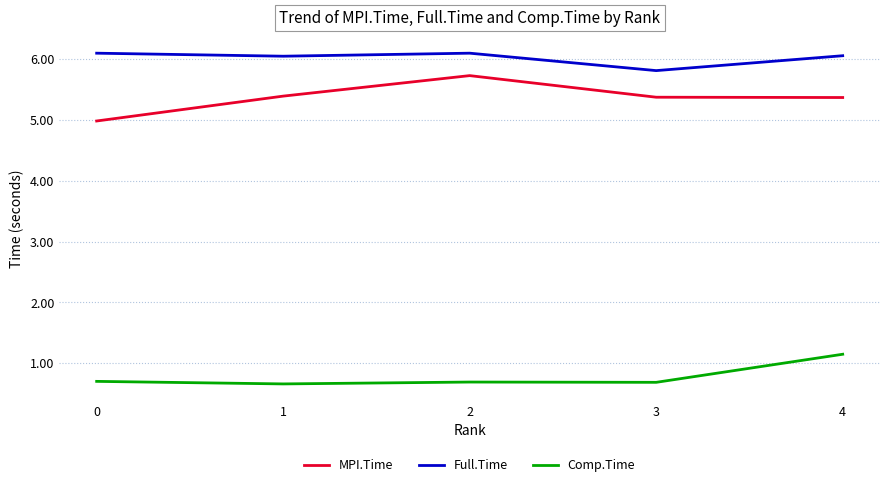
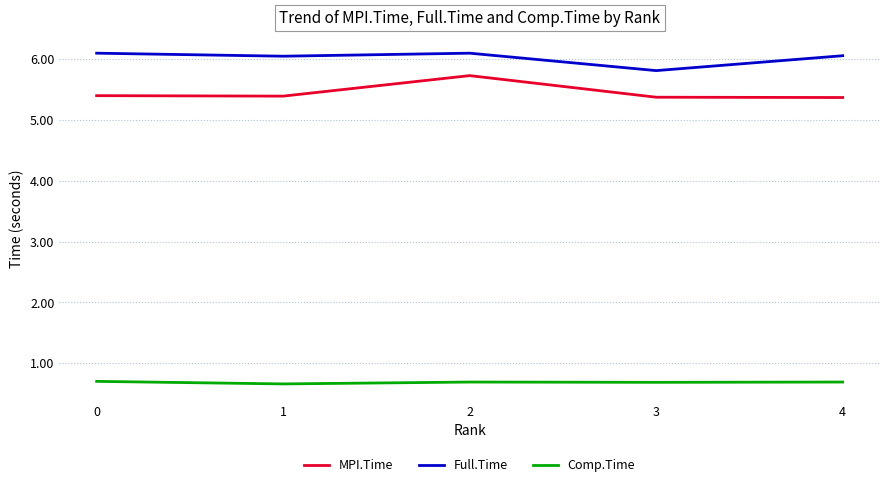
  {
    "MPI.Time": {
-     "0": 5.0,
+     "0": 5.4,
      "1": 5.4,
      "2": 5.7,
      "3": 5.4,
      "4": 5.4
    },
    "Full.Time": {
      "0": 6.1,
      "1": 6.0,
      "2": 6.1,
      "3": 5.8,
      "4": 6.1
    },
    "Comp.Time": {
      "0": 0.7,
      "1": 0.7,
      "2": 0.7,
      "3": 0.7,
-     "4": 1.1
+     "4": 0.7
    }
  }
